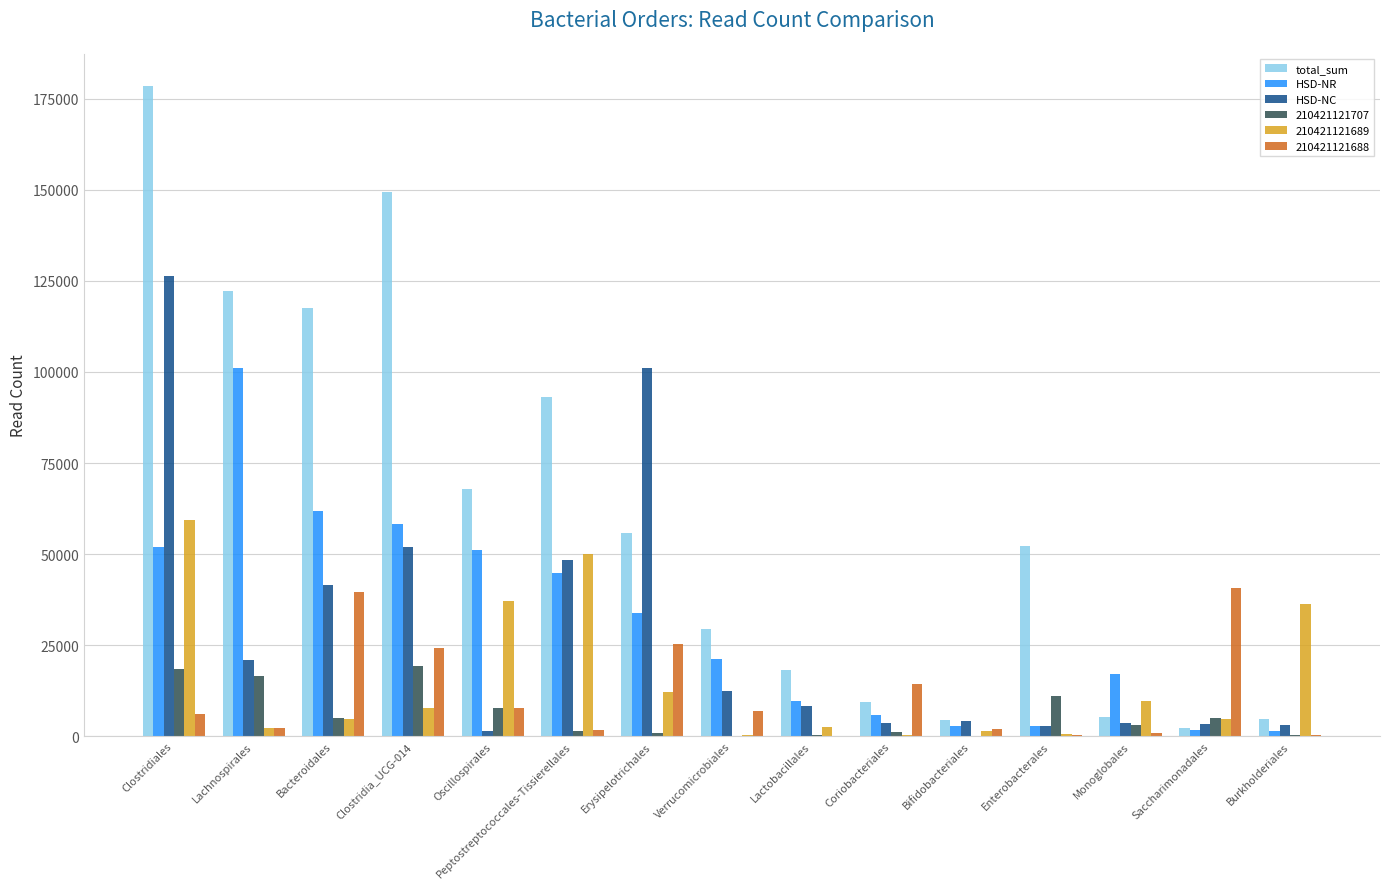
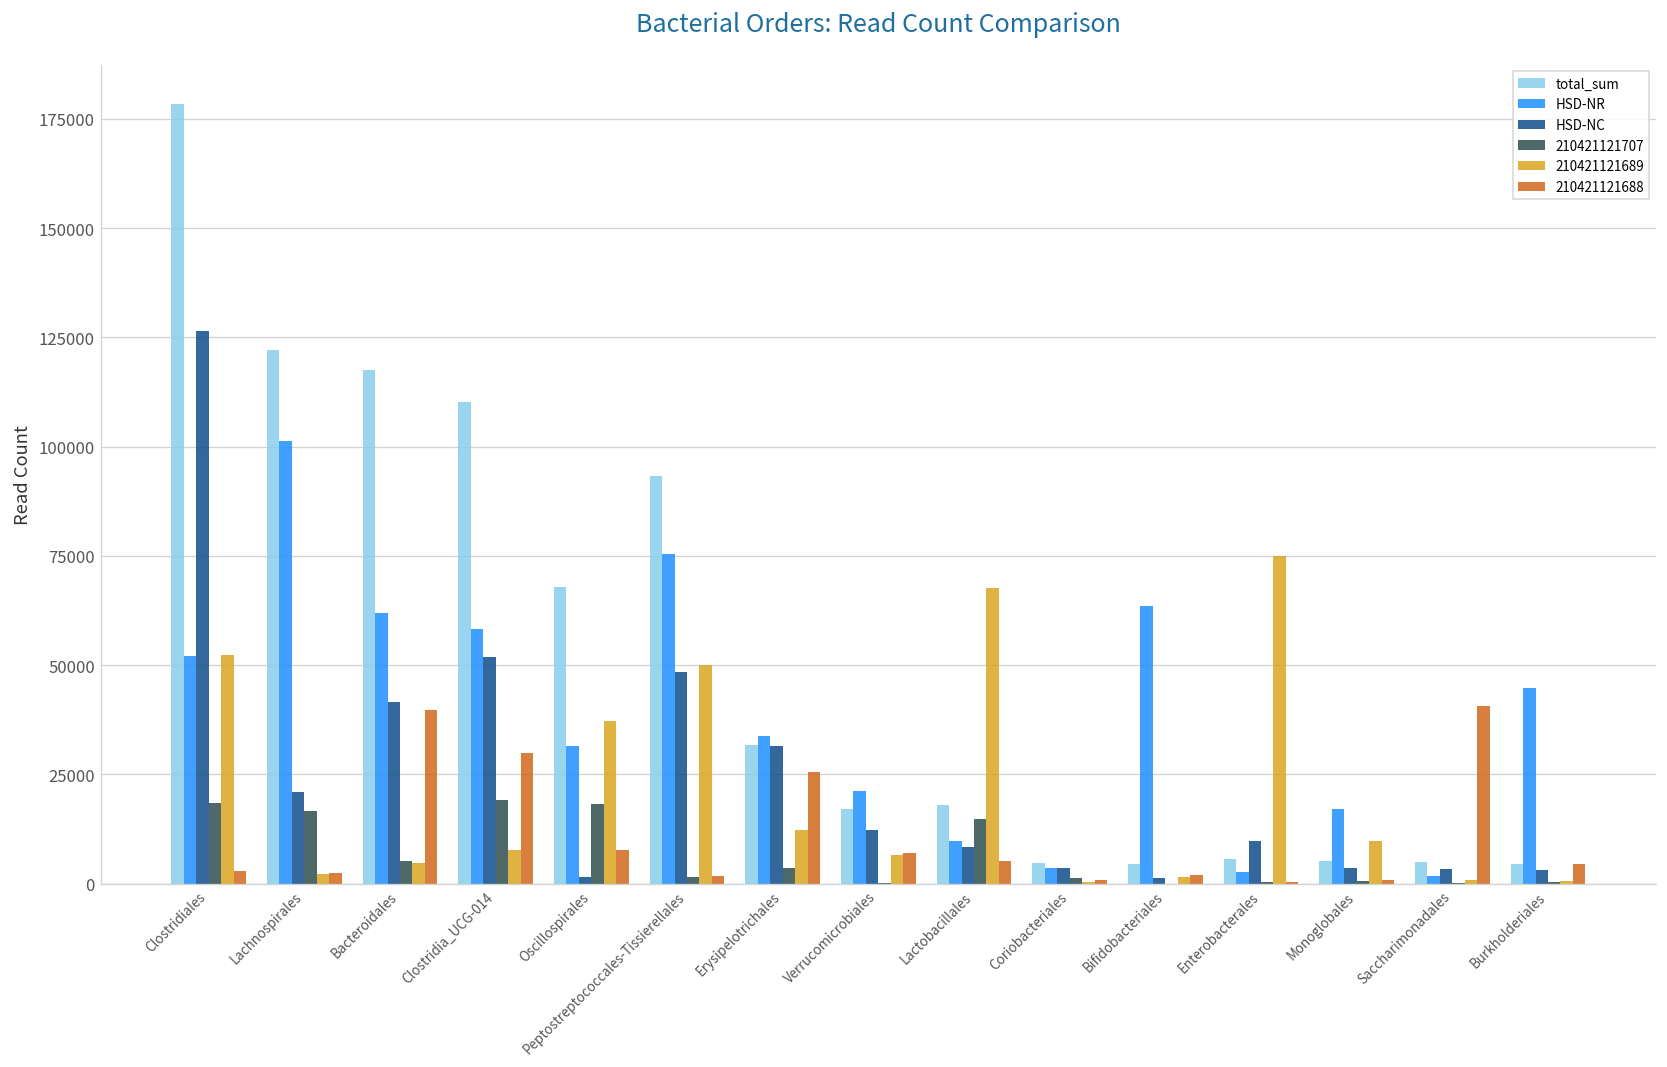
  {
    "total_sum": {
      "Clostridiales": 178000,
      "Lachnospirales": 122000,
      "Bacteroidales": 118000,
-     "Clostridia_UCG-014": 150000,
+     "Clostridia_UCG-014": 110000,
      "Oscillospirales": 68000,
      "Peptostreptococcales-Tissierellales": 93000,
-     "Erysipelotrichales": 56000,
-     "Verrucomicrobiales": 29000,
+     "Erysipelotrichales": 32000,
+     "Verrucomicrobiales": 17000,
      "Lactobacillales": 18000,
-     "Coriobacteriales": 9000,
+     "Coriobacteriales": 5000,
      "Bifidobacteriales": 5000,
-     "Enterobacterales": 52000,
+     "Enterobacterales": 6000,
      "Monoglobales": 5000,
-     "Saccharimonadales": 2000,
+     "Saccharimonadales": 5000,
      "Burkholderiales": 5000
    },
    "HSD-NR": {
      "Clostridiales": 52000,
      "Lachnospirales": 101000,
      "Bacteroidales": 62000,
      "Clostridia_UCG-014": 58000,
-     "Oscillospirales": 51000,
-     "Peptostreptococcales-Tissierellales": 45000,
+     "Oscillospirales": 32000,
+     "Peptostreptococcales-Tissierellales": 76000,
      "Erysipelotrichales": 34000,
      "Verrucomicrobiales": 21000,
      "Lactobacillales": 10000,
-     "Coriobacteriales": 6000,
-     "Bifidobacteriales": 3000,
+     "Coriobacteriales": 4000,
+     "Bifidobacteriales": 63000,
      "Enterobacterales": 3000,
      "Monoglobales": 17000,
      "Saccharimonadales": 2000,
-     "Burkholderiales": 1000
+     "Burkholderiales": 45000
    },
    "HSD-NC": {
      "Clostridiales": 126000,
      "Lachnospirales": 21000,
      "Bacteroidales": 42000,
      "Clostridia_UCG-014": 52000,
      "Oscillospirales": 2000,
      "Peptostreptococcales-Tissierellales": 48000,
-     "Erysipelotrichales": 101000,
+     "Erysipelotrichales": 32000,
      "Verrucomicrobiales": 12000,
      "Lactobacillales": 8000,
      "Coriobacteriales": 4000,
-     "Bifidobacteriales": 4000,
-     "Enterobacterales": 3000,
+     "Bifidobacteriales": 1000,
+     "Enterobacterales": 10000,
      "Monoglobales": 4000,
      "Saccharimonadales": 3000,
      "Burkholderiales": 3000
    },
    "210421121707": {
      "Clostridiales": 19000,
      "Lachnospirales": 17000,
      "Bacteroidales": 5000,
      "Clostridia_UCG-014": 19000,
-     "Oscillospirales": 8000,
+     "Oscillospirales": 18000,
      "Peptostreptococcales-Tissierellales": 1000,
-     "Erysipelotrichales": 1000,
-     "Lactobacillales": 0,
+     "Erysipelotrichales": 4000,
+     "Lactobacillales": 15000,
      "Coriobacteriales": 1000,
      "Bifidobacteriales": 0,
-     "Enterobacterales": 11000,
-     "Monoglobales": 3000,
-     "Saccharimonadales": 5000
+     "Enterobacterales": 0,
+     "Monoglobales": 1000,
+     "Saccharimonadales": 0
    },
    "210421121689": {
-     "Clostridiales": 59000,
+     "Clostridiales": 52000,
      "Lachnospirales": 2000,
      "Bacteroidales": 5000,
      "Clostridia_UCG-014": 8000,
      "Oscillospirales": 37000,
      "Peptostreptococcales-Tissierellales": 50000,
      "Erysipelotrichales": 12000,
-     "Verrucomicrobiales": 0,
-     "Lactobacillales": 3000,
+     "Verrucomicrobiales": 6000,
+     "Lactobacillales": 68000,
      "Bifidobacteriales": 1000,
-     "Enterobacterales": 1000,
+     "Enterobacterales": 75000,
      "Monoglobales": 10000,
-     "Saccharimonadales": 5000,
-     "Burkholderiales": 36000
+     "Saccharimonadales": 1000,
+     "Burkholderiales": 1000
    },
    "210421121688": {
-     "Clostridiales": 6000,
+     "Clostridiales": 3000,
      "Lachnospirales": 2000,
      "Bacteroidales": 40000,
-     "Clostridia_UCG-014": 24000,
+     "Clostridia_UCG-014": 30000,
      "Oscillospirales": 8000,
      "Peptostreptococcales-Tissierellales": 2000,
      "Erysipelotrichales": 25000,
      "Verrucomicrobiales": 7000,
-     "Lactobacillales": 0,
-     "Coriobacteriales": 14000,
+     "Lactobacillales": 5000,
+     "Coriobacteriales": 1000,
      "Bifidobacteriales": 2000,
      "Monoglobales": 1000,
      "Saccharimonadales": 41000,
-     "Burkholderiales": 0
+     "Burkholderiales": 4000
    }
  }
